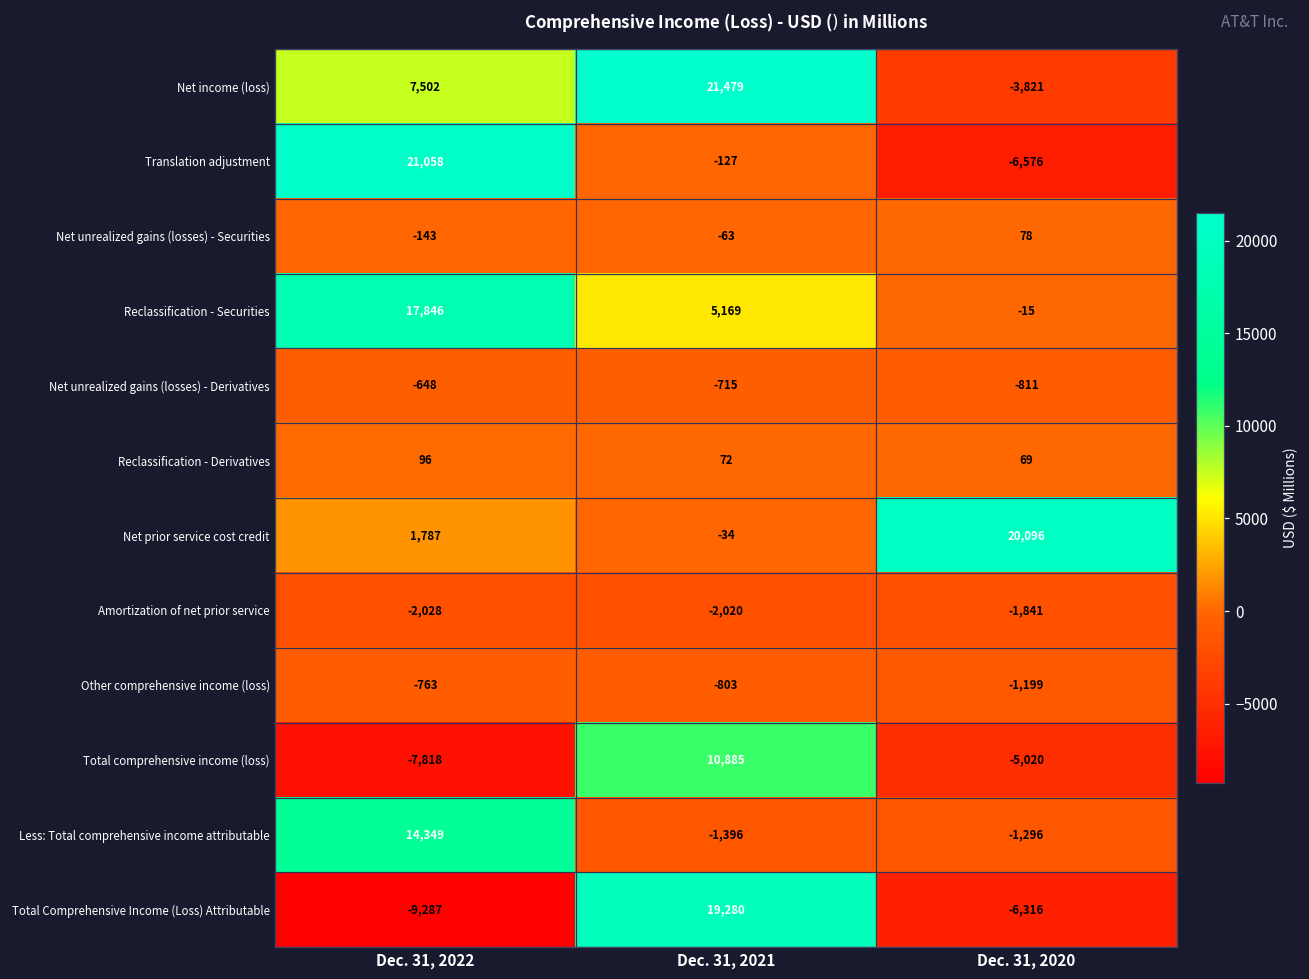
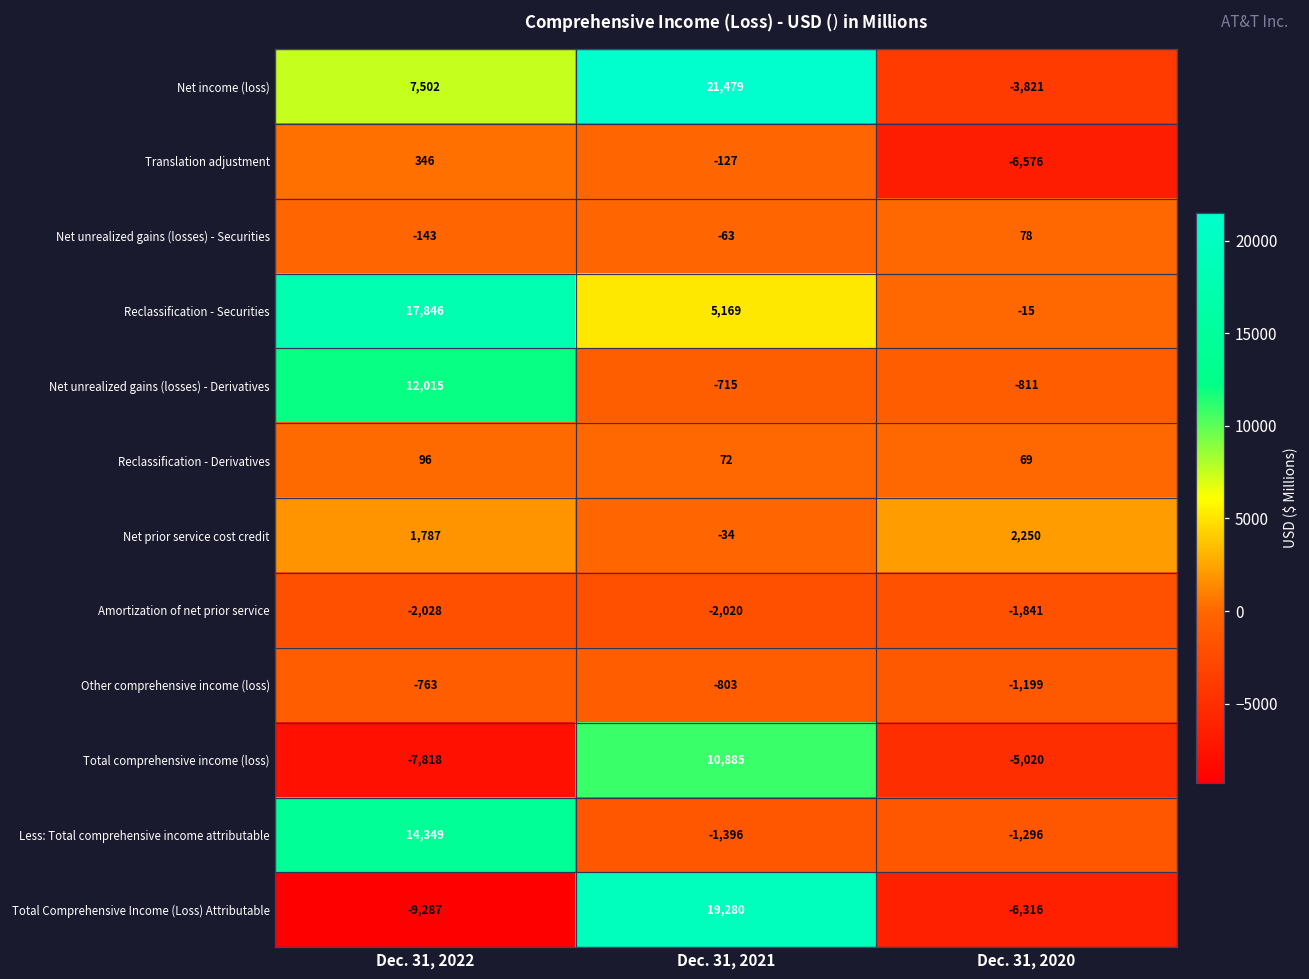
  {
    "Net income (loss)": {
      "Dec. 31, 2022": "7,502",
      "Dec. 31, 2021": "21,479",
      "Dec. 31, 2020": "-3,821"
    },
    "Translation adjustment": {
-     "Dec. 31, 2022": "21,058",
+     "Dec. 31, 2022": "346",
      "Dec. 31, 2021": "-127",
      "Dec. 31, 2020": "-6,576"
    },
    "Net unrealized gains (losses) - Securities": {
      "Dec. 31, 2022": "-143",
      "Dec. 31, 2021": "-63",
      "Dec. 31, 2020": "78"
    },
    "Reclassification - Securities": {
      "Dec. 31, 2022": "17,846",
      "Dec. 31, 2021": "5,169",
      "Dec. 31, 2020": "-15"
    },
    "Net unrealized gains (losses) - Derivatives": {
-     "Dec. 31, 2022": "-648",
+     "Dec. 31, 2022": "12,015",
      "Dec. 31, 2021": "-715",
      "Dec. 31, 2020": "-811"
    },
    "Reclassification - Derivatives": {
      "Dec. 31, 2022": "96",
      "Dec. 31, 2021": "72",
      "Dec. 31, 2020": "69"
    },
    "Net prior service cost credit": {
      "Dec. 31, 2022": "1,787",
      "Dec. 31, 2021": "-34",
-     "Dec. 31, 2020": "20,096"
+     "Dec. 31, 2020": "2,250"
    },
    "Amortization of net prior service": {
      "Dec. 31, 2022": "-2,028",
      "Dec. 31, 2021": "-2,020",
      "Dec. 31, 2020": "-1,841"
    },
    "Other comprehensive income (loss)": {
      "Dec. 31, 2022": "-763",
      "Dec. 31, 2021": "-803",
      "Dec. 31, 2020": "-1,199"
    },
    "Total comprehensive income (loss)": {
      "Dec. 31, 2022": "-7,818",
      "Dec. 31, 2021": "10,885",
      "Dec. 31, 2020": "-5,020"
    },
    "Less: Total comprehensive income attributable": {
      "Dec. 31, 2022": "14,349",
      "Dec. 31, 2021": "-1,396",
      "Dec. 31, 2020": "-1,296"
    },
    "Total Comprehensive Income (Loss) Attributable": {
      "Dec. 31, 2022": "-9,287",
      "Dec. 31, 2021": "19,280",
      "Dec. 31, 2020": "-6,316"
    }
  }
